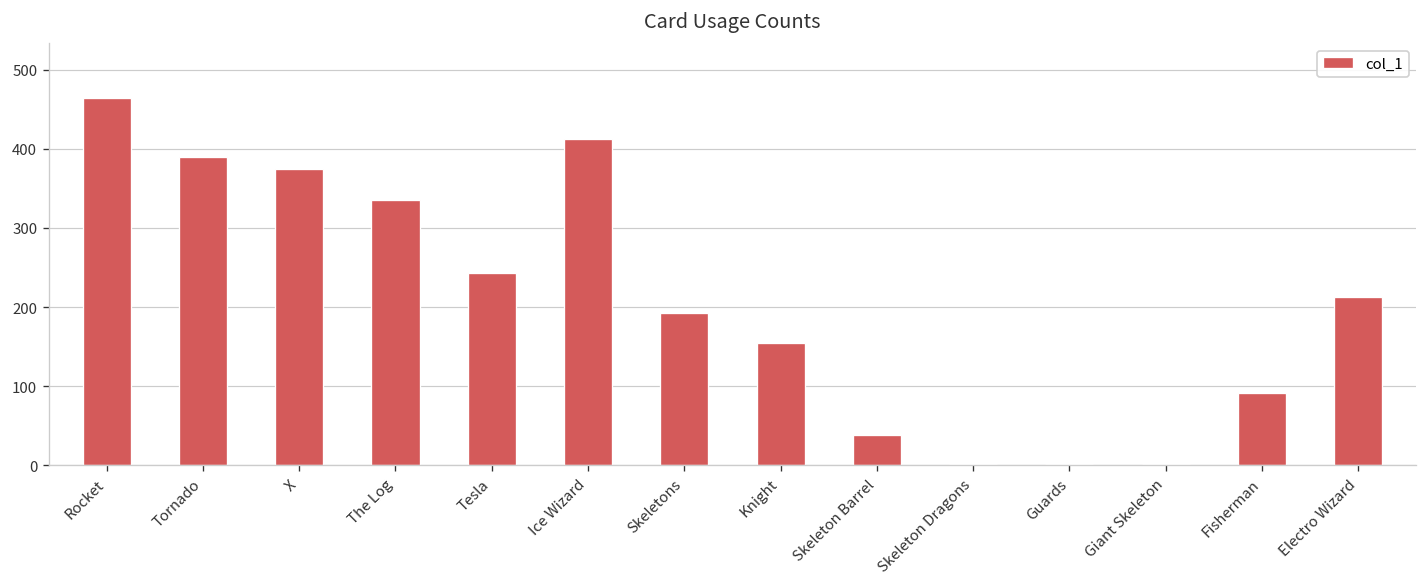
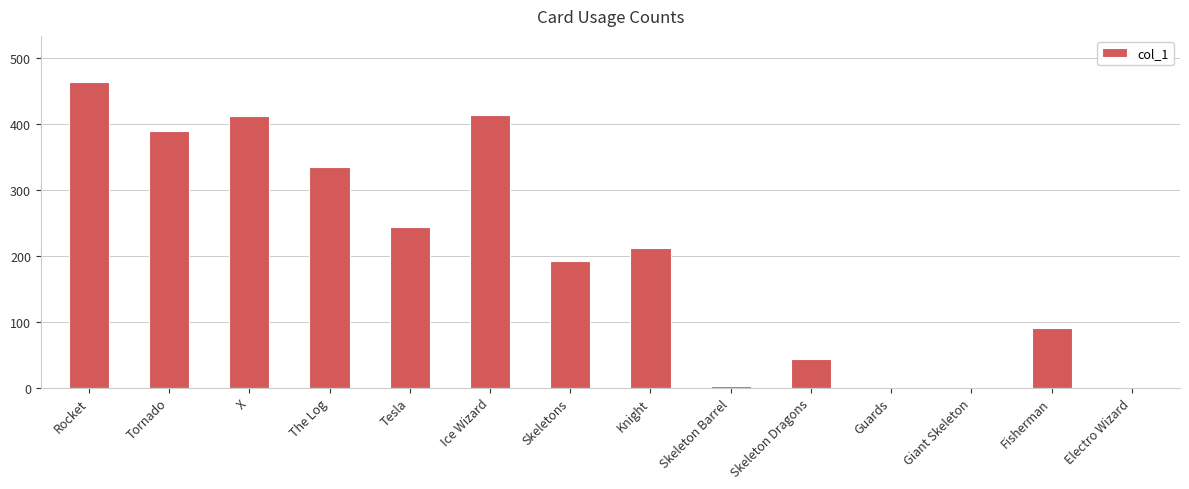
  {
    "Rocket": 460,
    "Tornado": 390,
-   "X": 380,
+   "X": 410,
    "The Log": 340,
    "Tesla": 240,
    "Ice Wizard": 410,
    "Skeletons": 190,
-   "Knight": 150,
-   "Skeleton Barrel": 40,
-   "Skeleton Dragons": 0,
+   "Knight": 210,
+   "Skeleton Barrel": 0,
+   "Skeleton Dragons": 40,
    "Fisherman": 90,
-   "Electro Wizard": 210
+   "Electro Wizard": 0
  }
